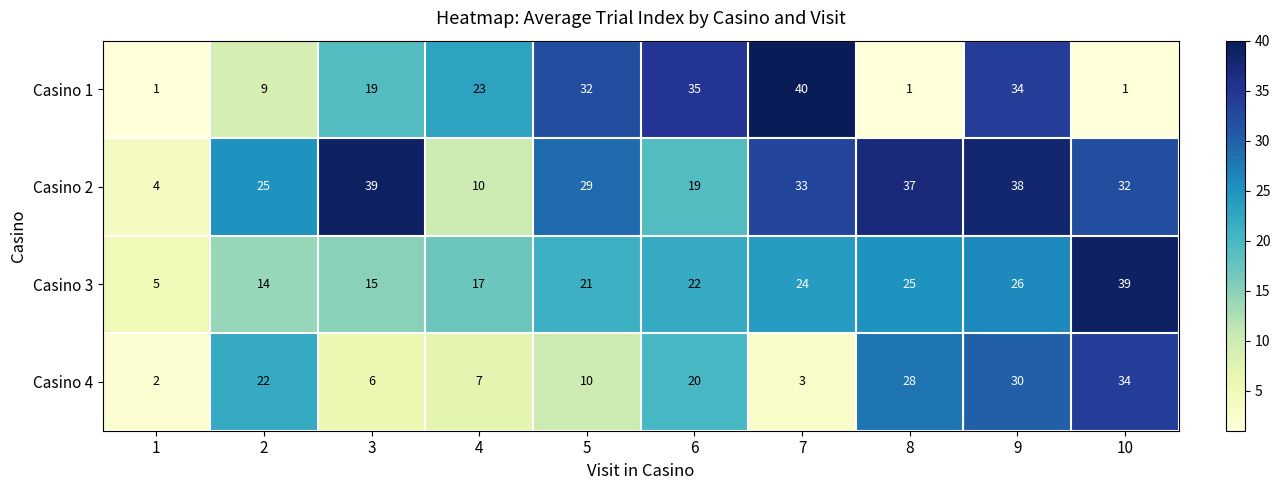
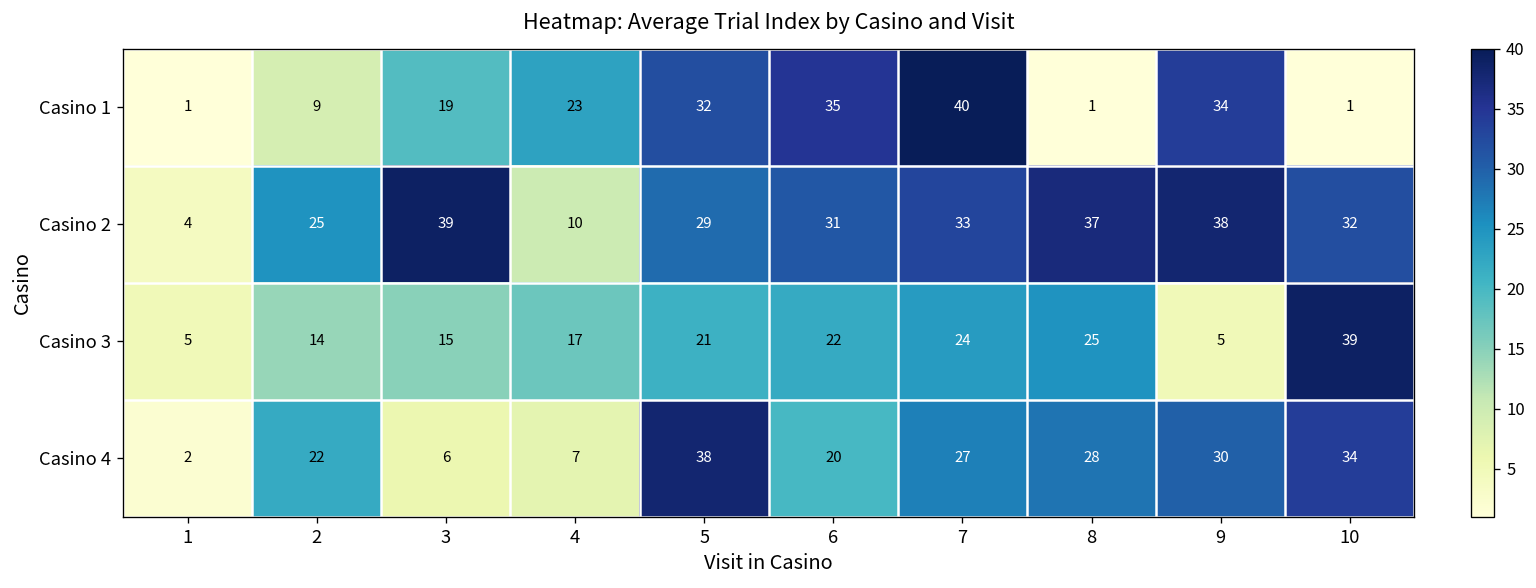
  {
    "Casino 1": {
      "1": 1,
      "2": 9,
      "3": 19,
      "4": 23,
      "5": 32,
      "6": 35,
      "7": 40,
      "8": 1,
      "9": 34,
      "10": 1
    },
    "Casino 2": {
      "1": 4,
      "2": 25,
      "3": 39,
      "4": 10,
      "5": 29,
-     "6": 19,
+     "6": 31,
      "7": 33,
      "8": 37,
      "9": 38,
      "10": 32
    },
    "Casino 3": {
      "1": 5,
      "2": 14,
      "3": 15,
      "4": 17,
      "5": 21,
      "6": 22,
      "7": 24,
      "8": 25,
-     "9": 26,
+     "9": 5,
      "10": 39
    },
    "Casino 4": {
      "1": 2,
      "2": 22,
      "3": 6,
      "4": 7,
-     "5": 10,
+     "5": 38,
      "6": 20,
-     "7": 3,
+     "7": 27,
      "8": 28,
      "9": 30,
      "10": 34
    }
  }
